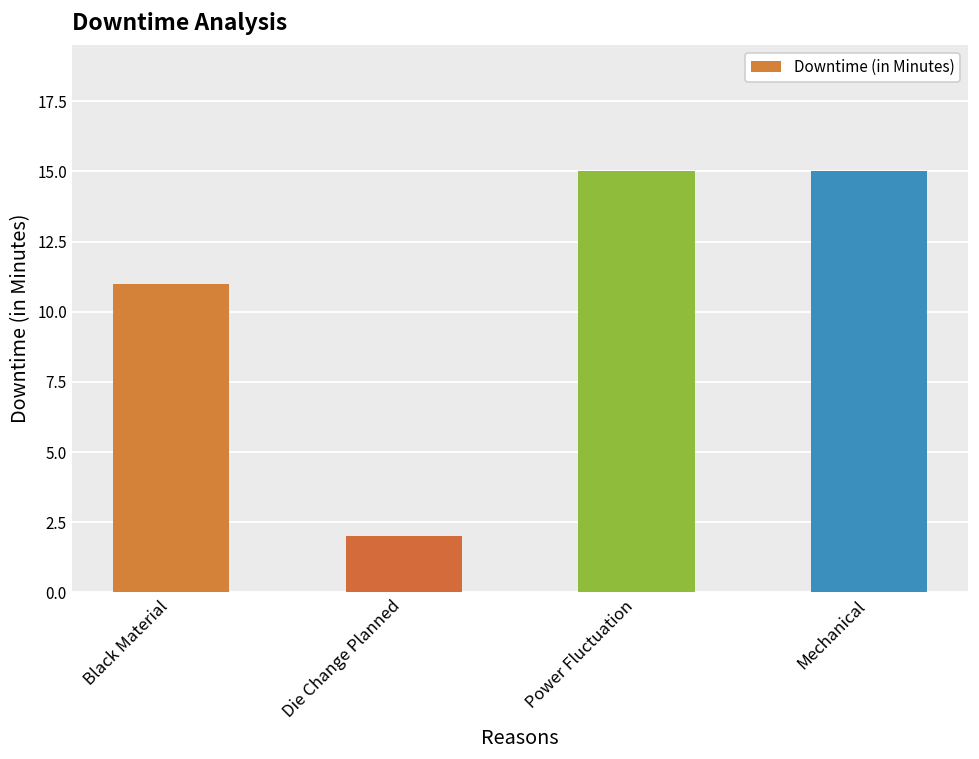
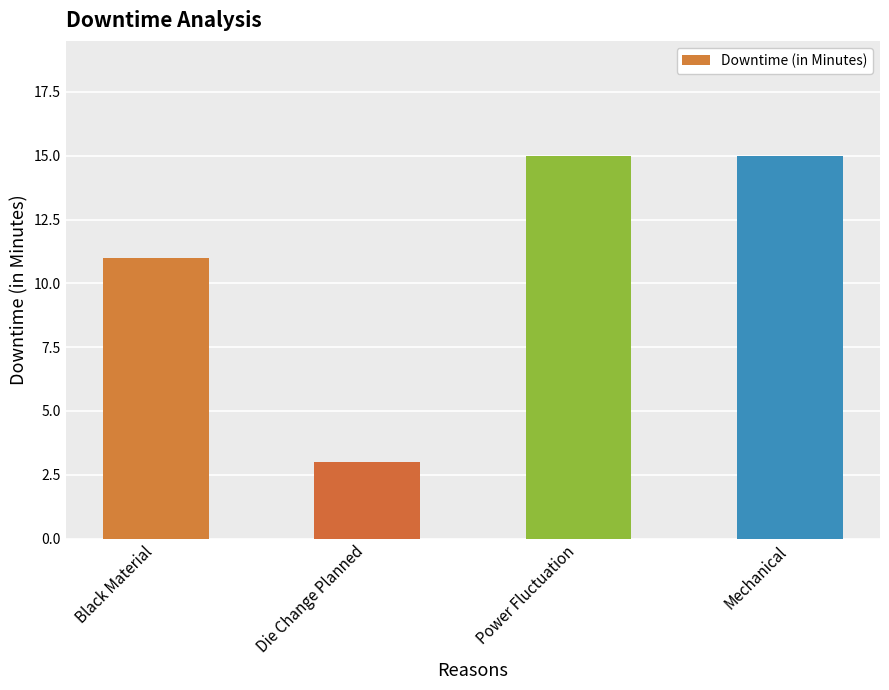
  {
    "Black Material": 11,
-   "Die Change Planned": 2,
+   "Die Change Planned": 3,
    "Power Fluctuation": 15,
    "Mechanical": 15
  }
